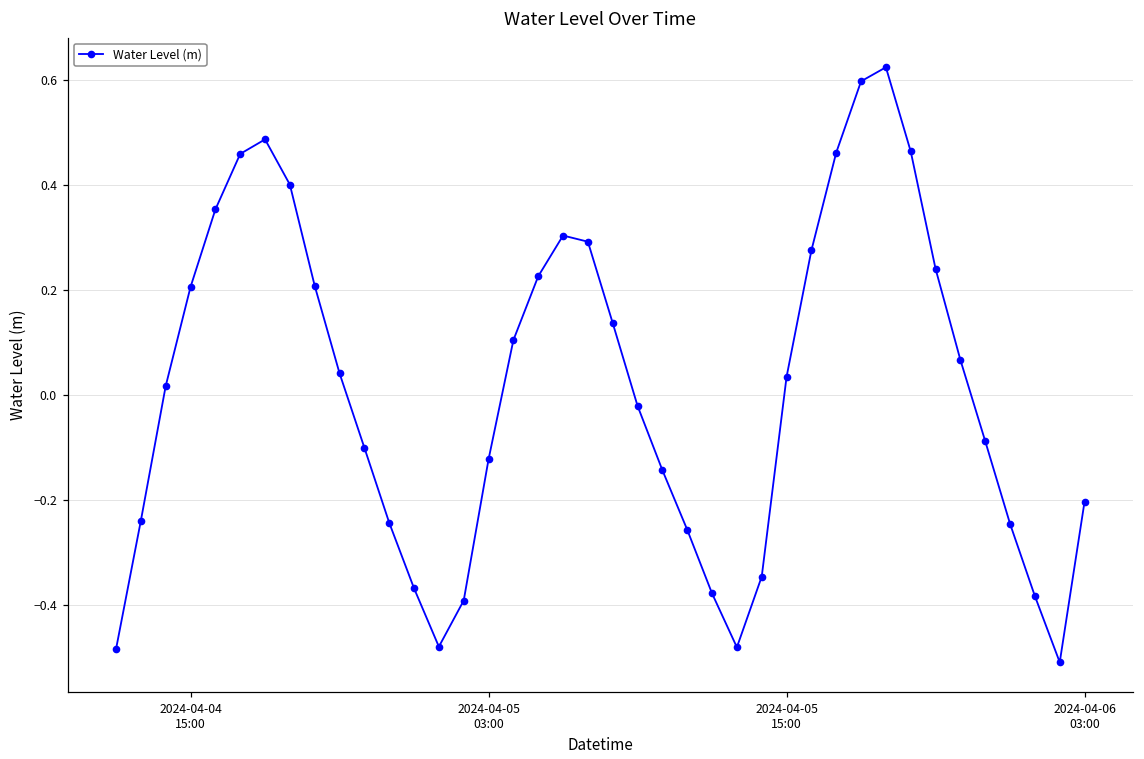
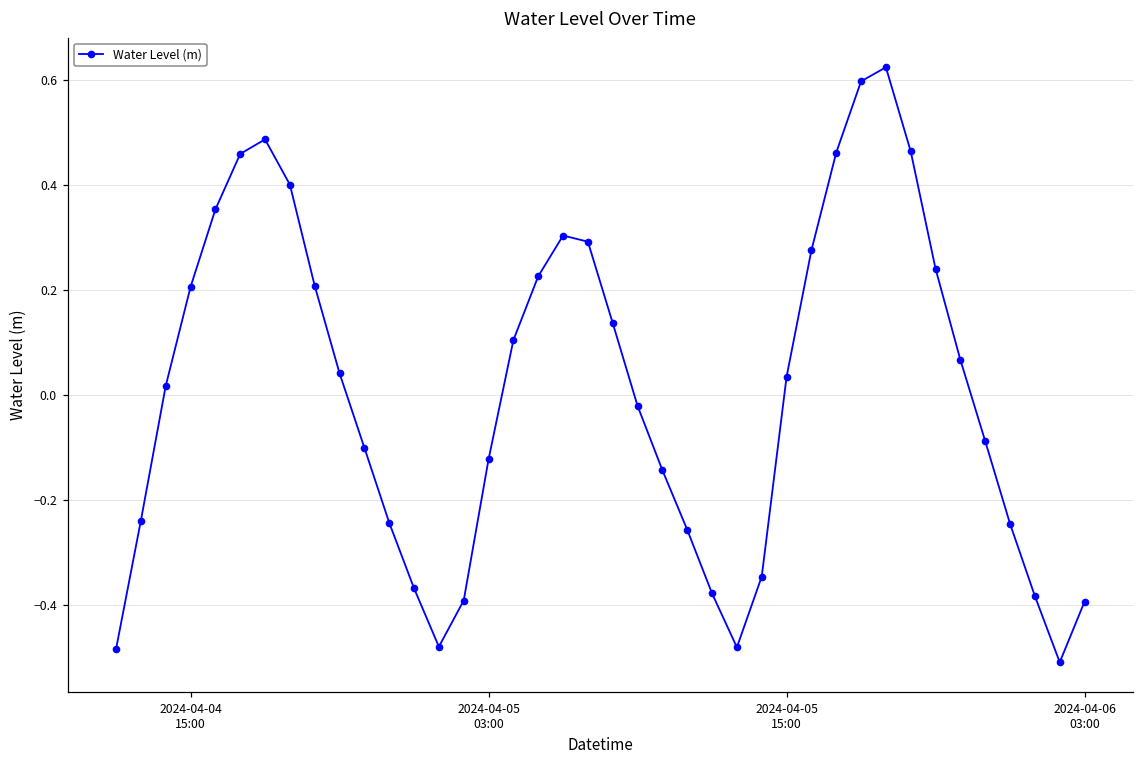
  {
    "2024-04-04 15:00": 0.21,
    "2024-04-05 03:00": -0.12,
    "2024-04-05 15:00": 0.03,
-   "2024-04-06 03:00": -0.20
+   "2024-04-06 03:00": -0.39
  }
